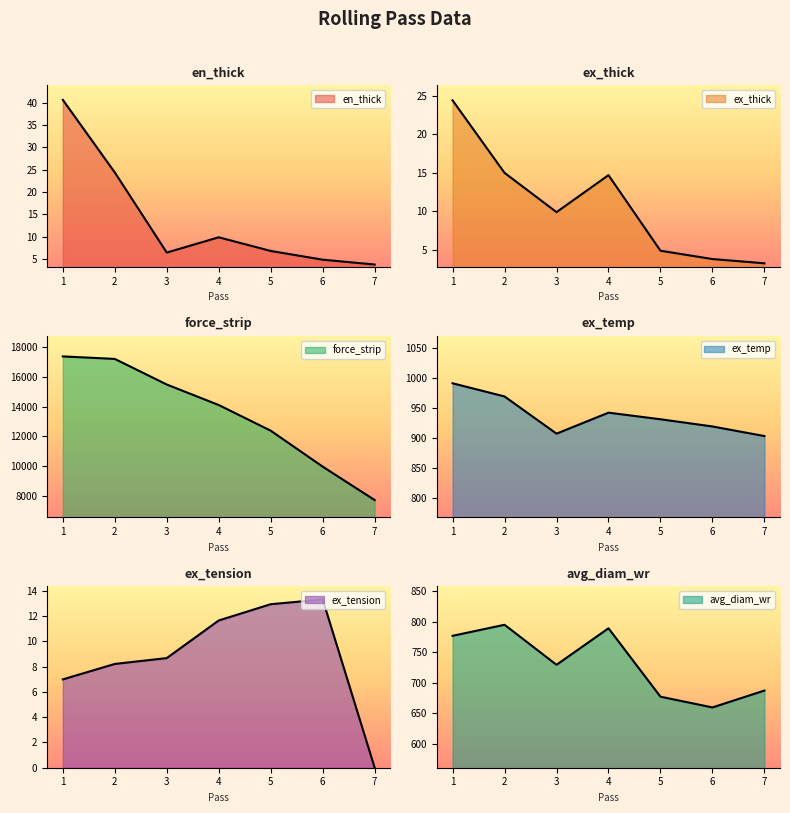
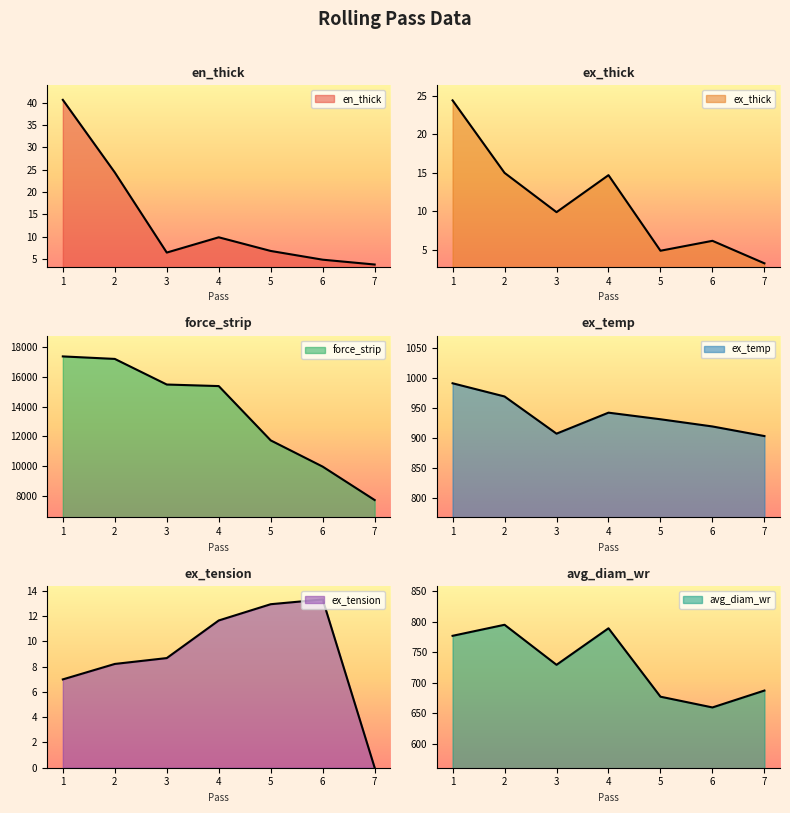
  {
    "en_thick": {
      "1": 41,
      "2": 24,
      "3": 6,
      "4": 10,
      "5": 7,
      "6": 5,
      "7": 4
    },
    "ex_thick": {
      "1": 24,
      "2": 15,
      "3": 10,
      "4": 15,
      "5": 5,
-     "6": 4,
+     "6": 6,
      "7": 3
    },
    "force_strip": {
      "1": 17400,
      "2": 17200,
      "3": 15500,
-     "4": 14100,
-     "5": 12400,
+     "4": 15400,
+     "5": 11700,
      "6": 10000,
      "7": 7700
    },
    "ex_temp": {
      "1": 990,
      "2": 970,
      "3": 910,
      "4": 940,
      "5": 930,
      "6": 920,
      "7": 900
    },
    "ex_tension": {
      "1": 7.0,
      "2": 8.2,
      "3": 8.7,
      "4": 11.6,
      "5": 12.9,
      "7": 0.0
    },
    "avg_diam_wr": {
      "1": 780,
      "2": 790,
      "3": 730,
      "4": 790,
      "5": 680,
      "6": 660,
      "7": 690
    }
  }
